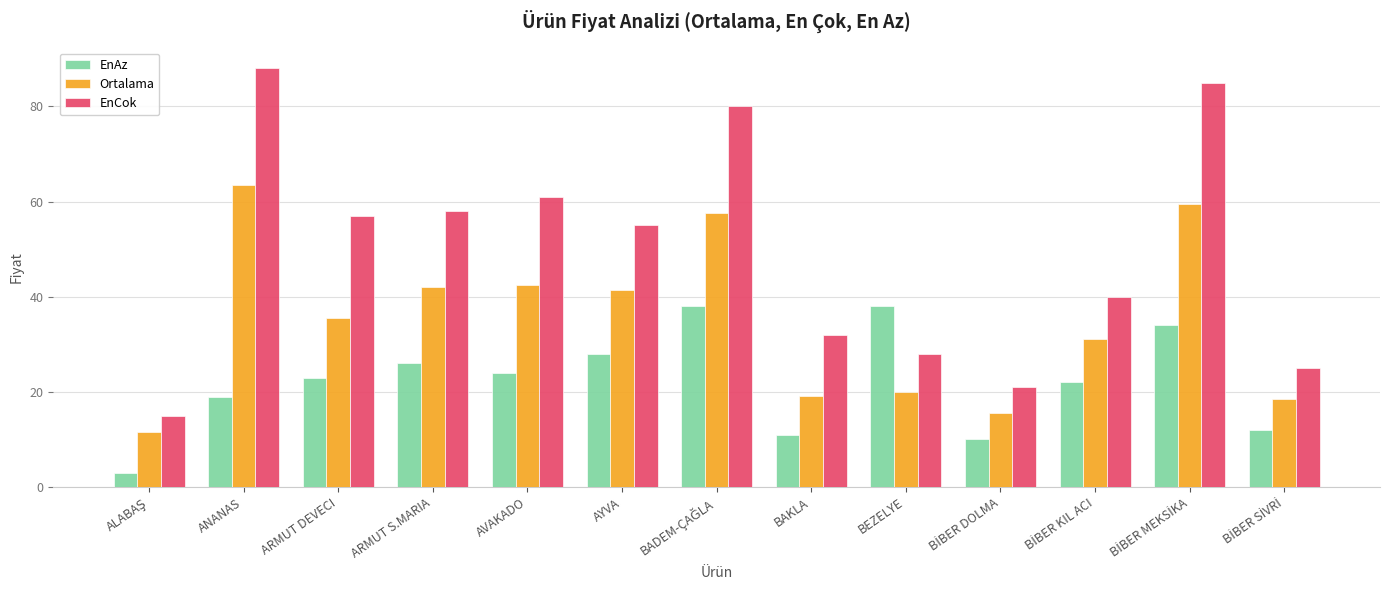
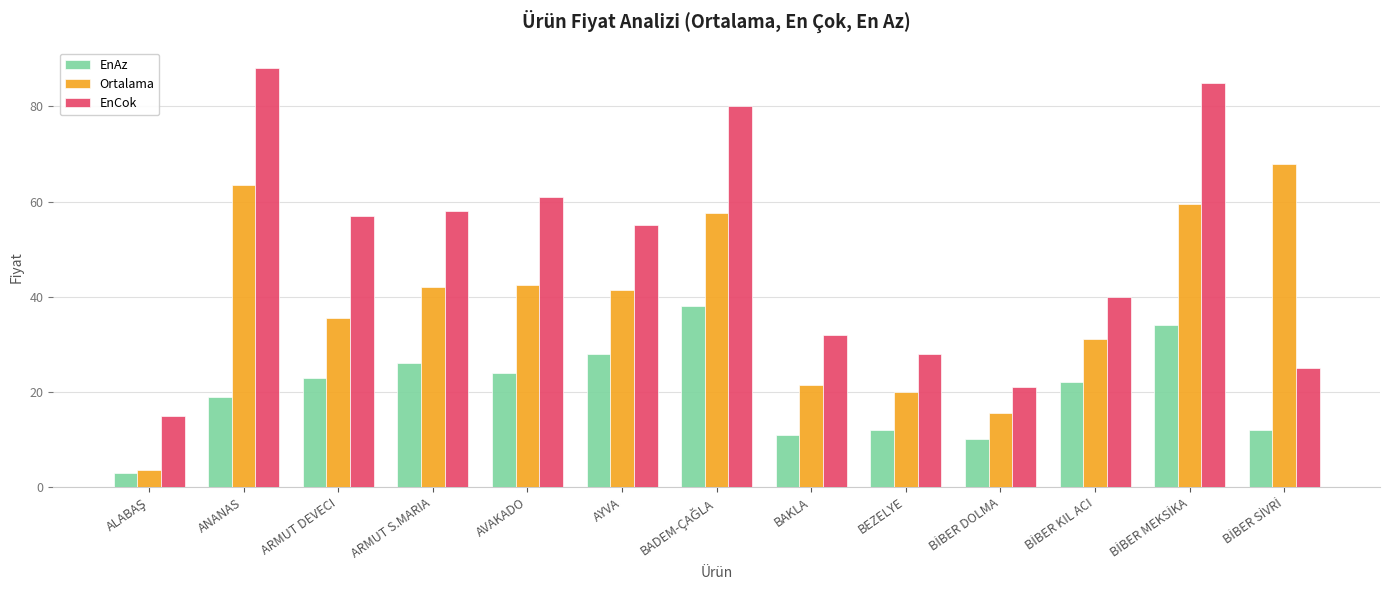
  {
    "EnAz": {
      "ALABAŞ": 3,
      "ANANAS": 19,
      "ARMUT DEVECI": 23,
      "ARMUT S.MARIA": 26,
      "AVAKADO": 24,
      "AYVA": 28,
      "BADEM-ÇAĞLA": 38,
      "BAKLA": 11,
-     "BEZELYE": 38,
+     "BEZELYE": 12,
      "BİBER DOLMA": 10,
      "BİBER KIL ACI": 22,
      "BİBER MEKSİKA": 34,
      "BİBER SİVRİ": 12
    },
    "Ortalama": {
-     "ALABAŞ": 12,
+     "ALABAŞ": 4,
      "ANANAS": 64,
      "ARMUT DEVECI": 36,
      "ARMUT S.MARIA": 42,
      "AVAKADO": 43,
      "AYVA": 42,
      "BADEM-ÇAĞLA": 58,
-     "BAKLA": 19,
+     "BAKLA": 22,
      "BEZELYE": 20,
      "BİBER DOLMA": 16,
      "BİBER KIL ACI": 31,
      "BİBER MEKSİKA": 60,
-     "BİBER SİVRİ": 19
+     "BİBER SİVRİ": 68
    },
    "EnCok": {
      "ALABAŞ": 15,
      "ANANAS": 88,
      "ARMUT DEVECI": 57,
      "ARMUT S.MARIA": 58,
      "AVAKADO": 61,
      "AYVA": 55,
      "BADEM-ÇAĞLA": 80,
      "BAKLA": 32,
      "BEZELYE": 28,
      "BİBER DOLMA": 21,
      "BİBER KIL ACI": 40,
      "BİBER MEKSİKA": 85,
      "BİBER SİVRİ": 25
    }
  }
